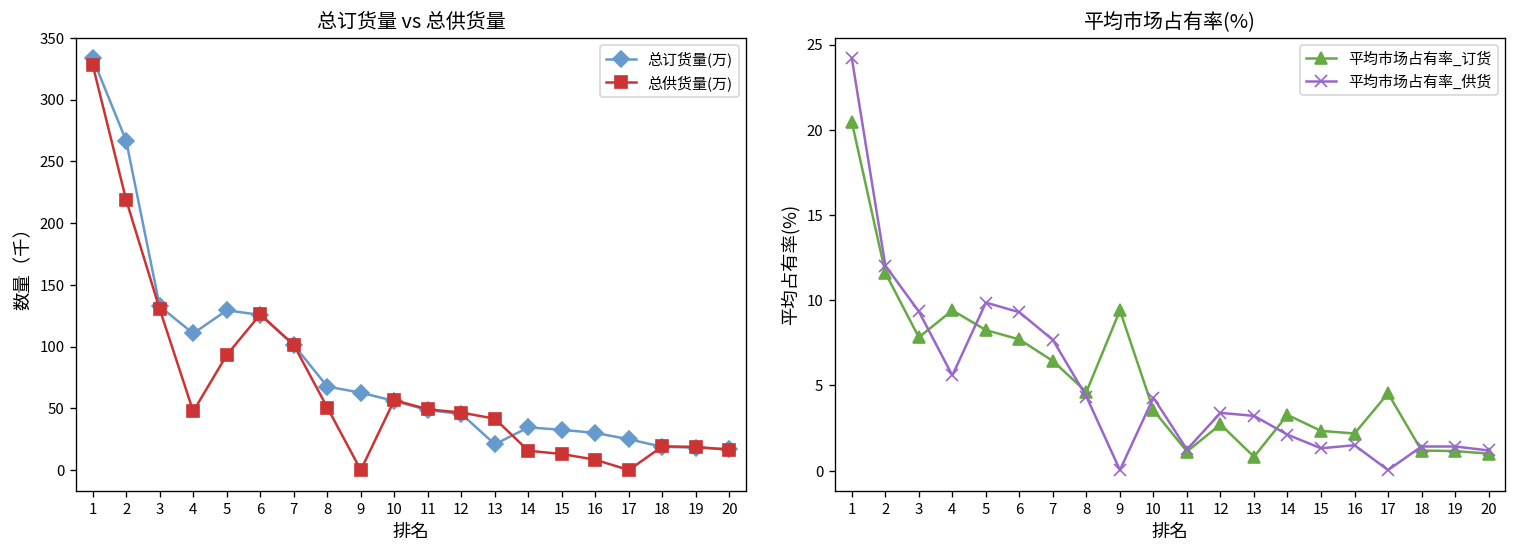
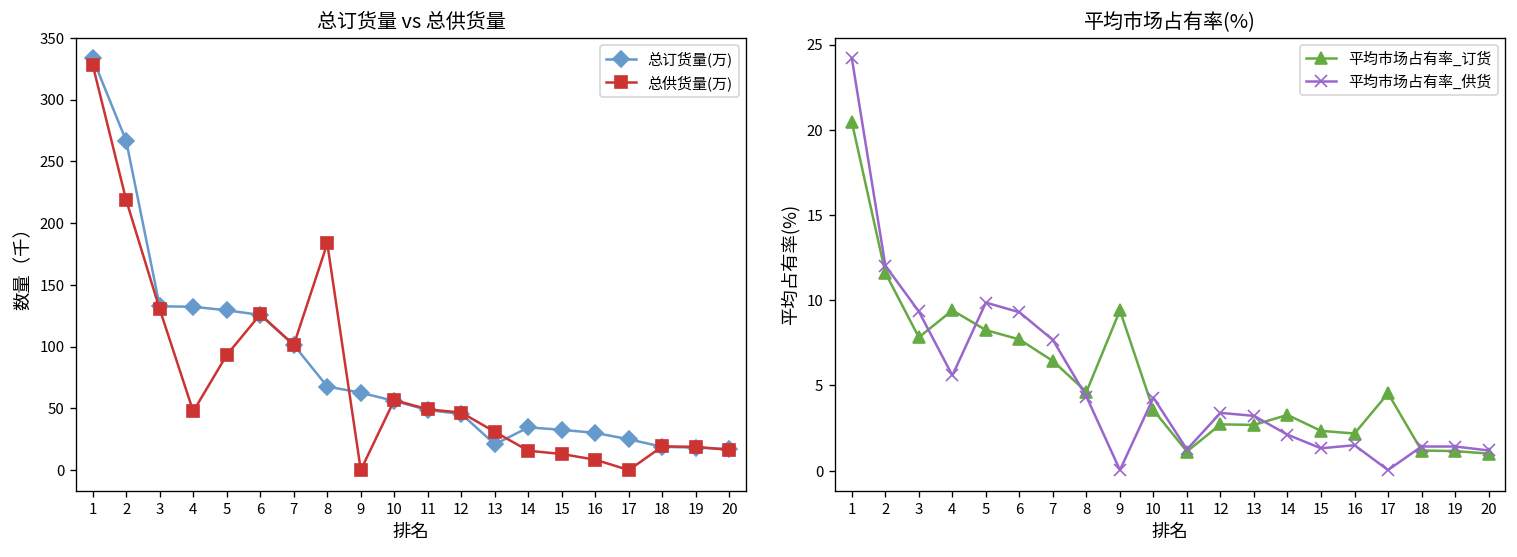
  {
    "总订货量 vs 总供货量": {
      "总订货量(万)": {
        "1": 333,
        "2": 267,
-       "4": 111,
+       "4": 132,
        "5": 129,
        "8": 68,
        "9": 63,
        "13": 21,
        "14": 35,
        "15": 33,
        "16": 30,
        "17": 25
      },
      "总供货量(万)": {
        "1": 328,
        "2": 219,
        "4": 48,
        "5": 93,
-       "8": 51,
+       "8": 184,
        "9": 0,
-       "13": 42,
+       "13": 31,
        "14": 16,
        "15": 13,
        "16": 8,
        "17": 0
      }
    },
    "平均市场占有率(%)": {
      "平均市场占有率_订货": {
        "1": 20.5,
        "2": 11.6,
        "3": 7.8,
        "4": 9.4,
        "5": 8.2,
        "6": 7.7,
        "7": 6.4,
        "8": 4.6,
        "9": 9.4,
        "10": 3.6,
        "12": 2.7,
-       "13": 0.8,
+       "13": 2.7,
        "14": 3.3,
        "15": 2.3,
        "16": 2.2,
        "17": 4.5,
        "18": 1.2,
        "19": 1.2,
        "20": 1.0
      },
      "平均市场占有率_供货": {
        "1": 24.2,
        "2": 12.0,
        "3": 9.3,
        "4": 5.6,
        "5": 9.9,
        "6": 9.3,
        "7": 7.7,
        "8": 4.4,
        "9": 0.0,
        "10": 4.3,
        "12": 3.4,
        "13": 3.2,
        "14": 2.1,
        "15": 1.3,
        "16": 1.5,
        "17": 0.0,
        "18": 1.4,
        "19": 1.4,
        "20": 1.2
      }
    }
  }
